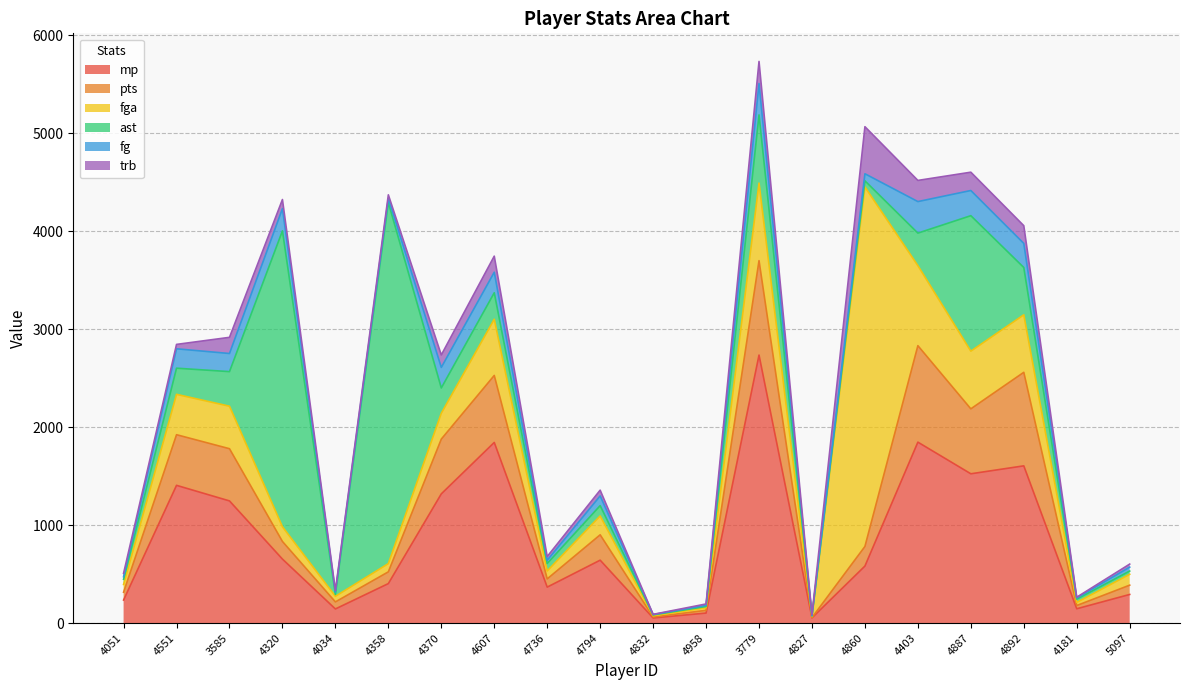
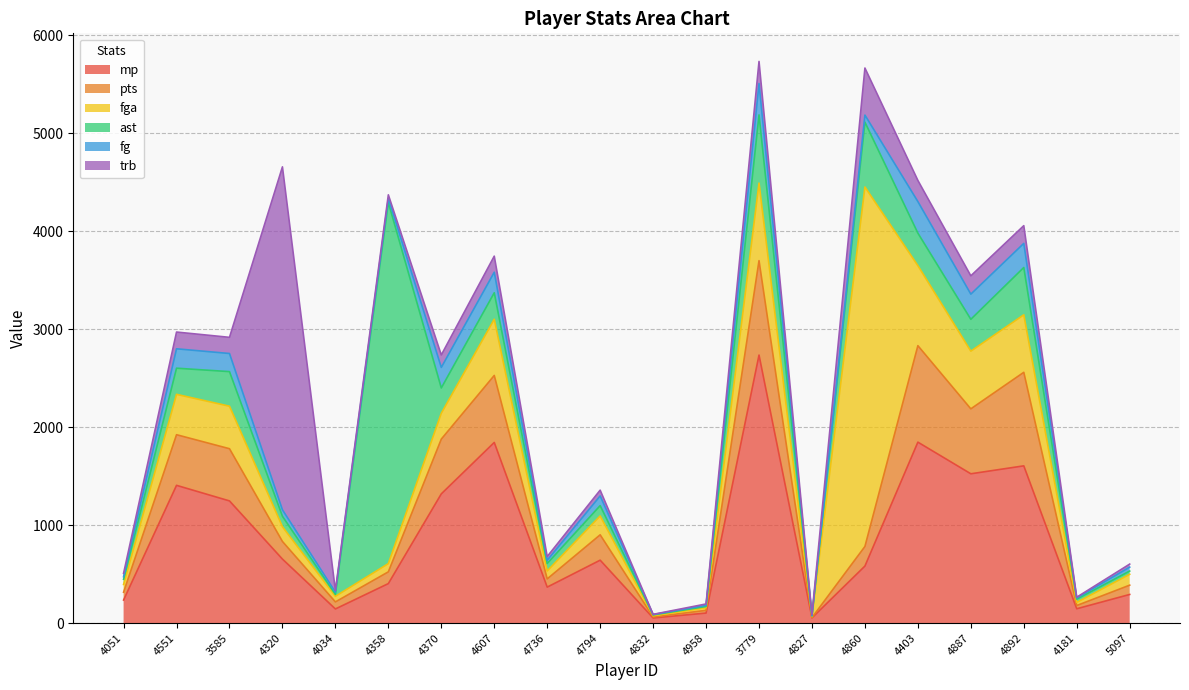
  {
    "fga": {
      "4051": 100,
      "4551": 400,
      "3585": 400,
      "4320": 200,
      "4358": 100,
      "4370": 300,
      "4607": 600,
      "4736": 100,
      "4794": 200,
      "3779": 800,
      "4860": 3700,
      "4403": 800,
      "4887": 600,
      "4892": 600,
      "4181": 0,
      "5097": 100
    },
    "ast": {
      "4051": 100,
      "4551": 300,
      "3585": 400,
-     "4320": 3000,
+     "4320": 100,
      "4358": 3700,
      "4370": 300,
      "4607": 300,
      "4736": 100,
      "4794": 100,
      "3779": 700,
-     "4860": 100,
+     "4860": 700,
      "4403": 300,
-     "4887": 1400,
+     "4887": 300,
      "4892": 500,
      "5097": 0
    },
    "fg": {
      "4051": 0,
      "4551": 200,
      "3585": 200,
-     "4320": 200,
+     "4320": 100,
      "4358": 0,
      "4370": 200,
      "4607": 200,
      "4736": 0,
      "4794": 100,
      "3779": 300,
      "4860": 100,
      "4403": 300,
      "4887": 300,
      "4892": 200,
      "5097": 0
    },
    "trb": {
      "4051": 0,
-     "4551": 0,
+     "4551": 200,
      "3585": 200,
-     "4320": 100,
+     "4320": 3500,
      "4358": 0,
      "4370": 100,
      "4607": 200,
      "4736": 0,
      "4794": 100,
      "3779": 200,
      "4860": 500,
      "4403": 200,
      "4887": 200,
      "4892": 200,
      "5097": 0
    }
  }
